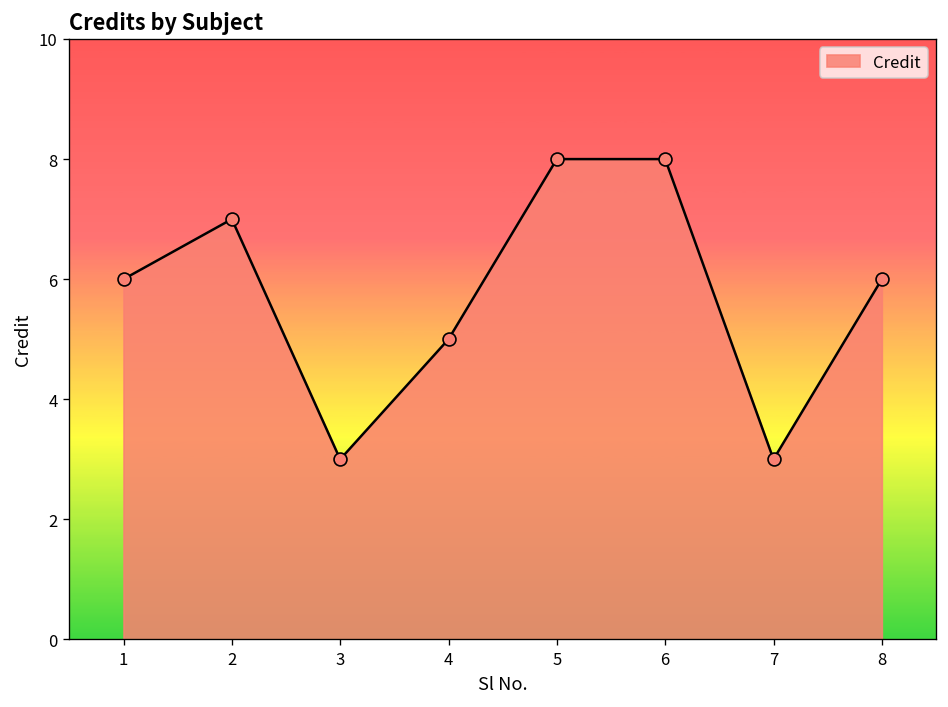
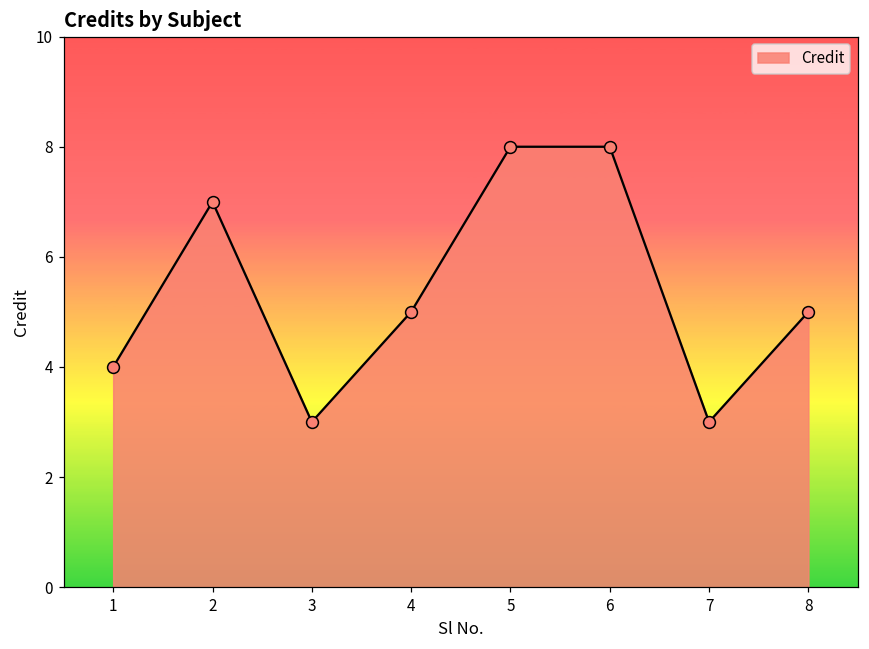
  {
-   "1": 6,
+   "1": 4,
    "2": 7,
    "3": 3,
    "4": 5,
    "5": 8,
    "6": 8,
    "7": 3,
-   "8": 6
+   "8": 5
  }
